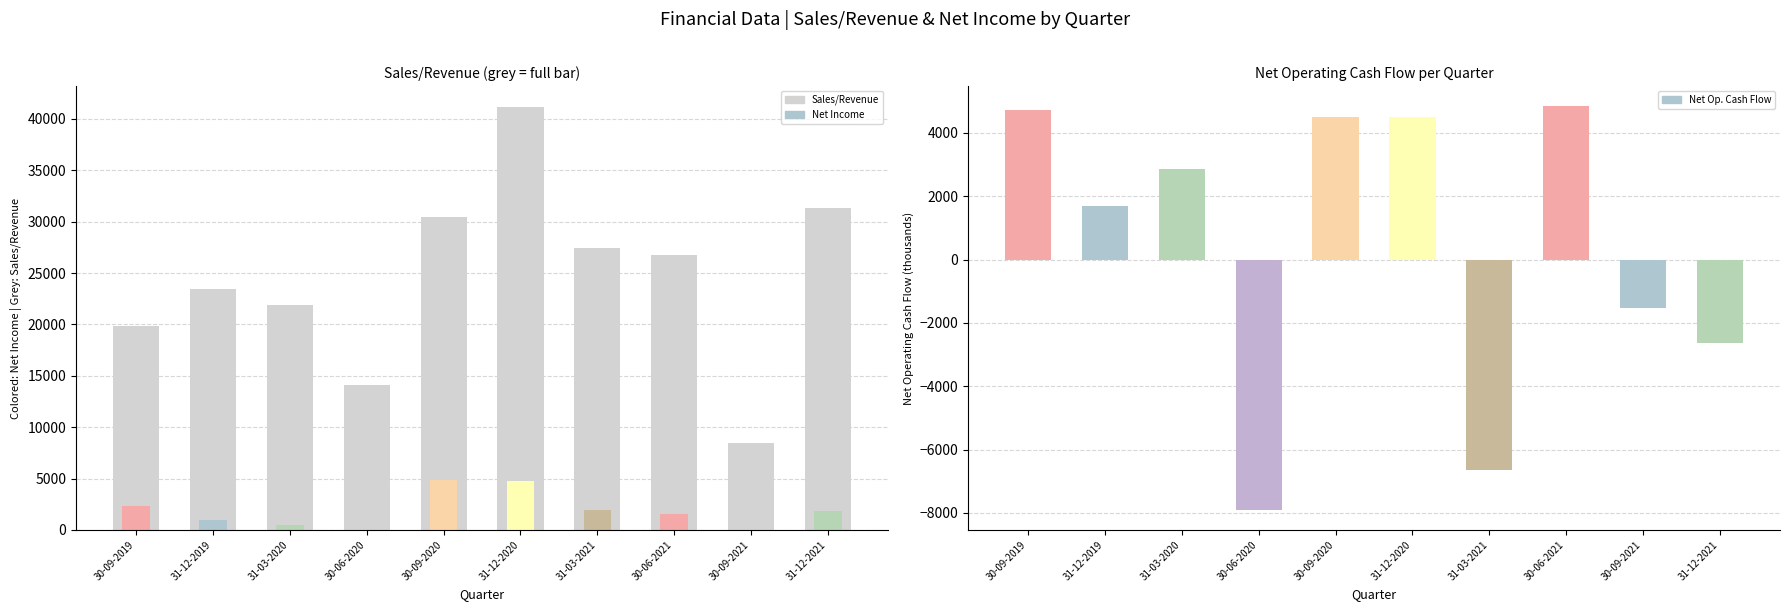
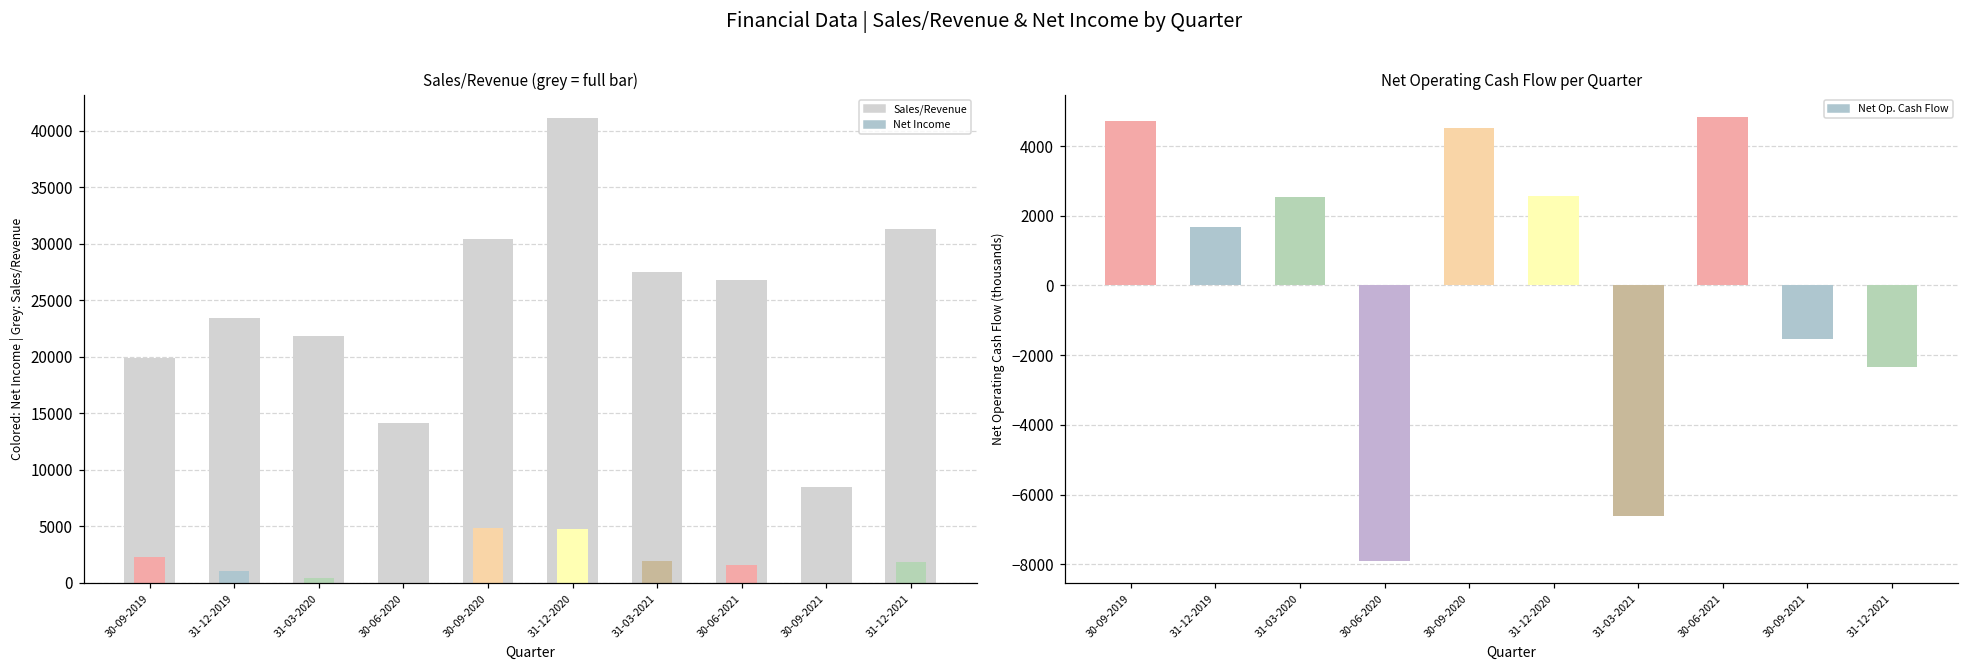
  {
    "Net Operating Cash Flow per Quarter": {
      "30-09-2019": 4700,
      "31-12-2019": 1700,
-     "31-03-2020": 2900,
+     "31-03-2020": 2500,
      "30-06-2020": -7900,
      "30-09-2020": 4500,
-     "31-12-2020": 4500,
+     "31-12-2020": 2600,
      "31-03-2021": -6600,
      "30-06-2021": 4800,
      "30-09-2021": -1500,
-     "31-12-2021": -2600
+     "31-12-2021": -2300
    }
  }
